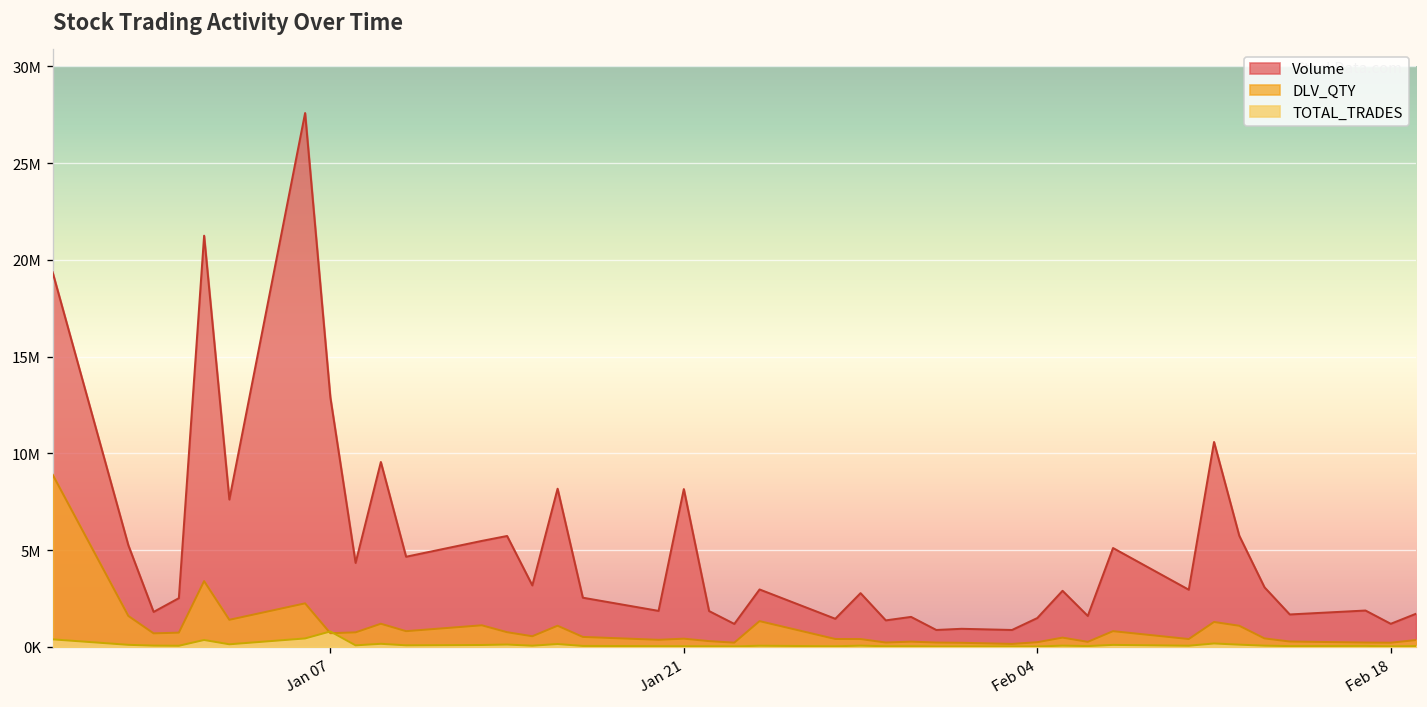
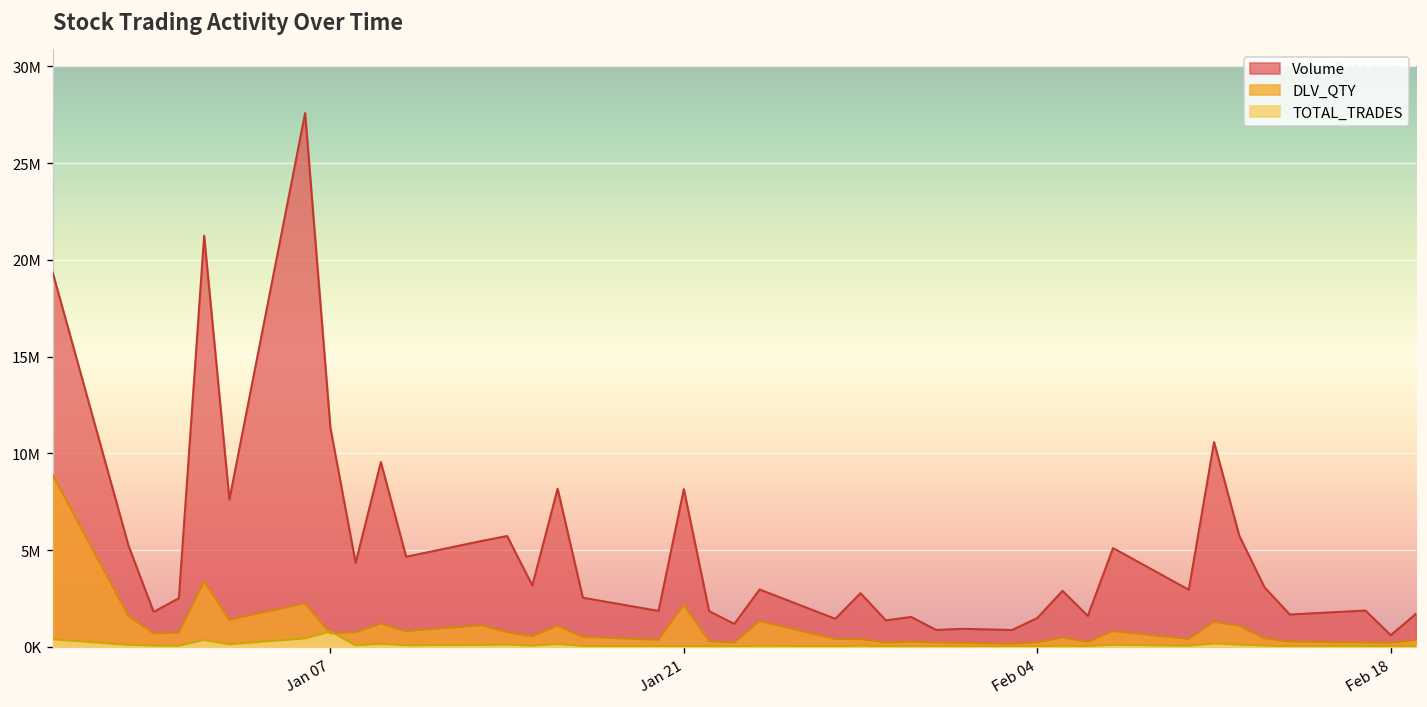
  {
    "Volume": {
-     "Jan 07": 12900000,
+     "Jan 07": 11300000,
      "Jan 21": 8200000,
      "Feb 04": 1500000,
-     "Feb 18": 1200000
+     "Feb 18": 600000
    },
    "DLV_QTY": {
-     "Jan 21": 400000,
+     "Jan 21": 2200000,
      "Feb 04": 200000,
      "Feb 18": 200000
    },
    "TOTAL_TRADES": {
      "Jan 21": 0,
      "Feb 04": 0,
      "Feb 18": 0
    }
  }
